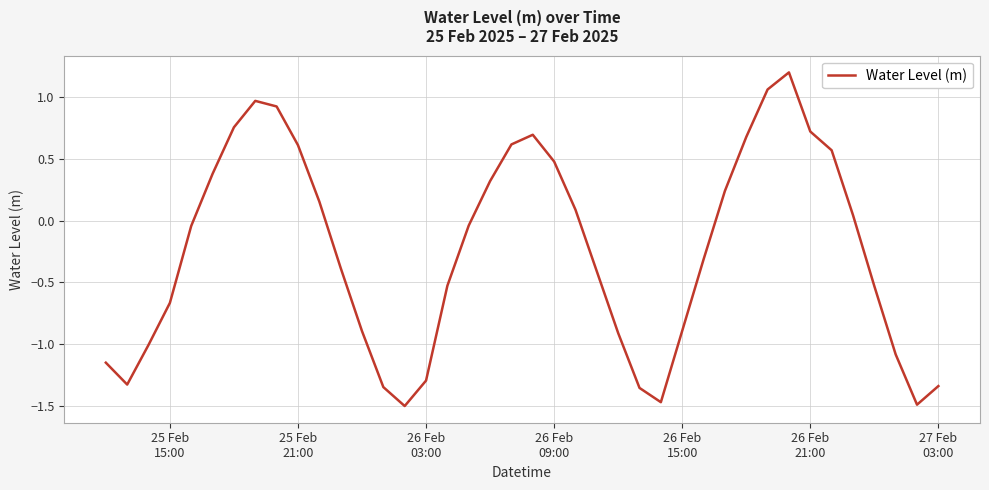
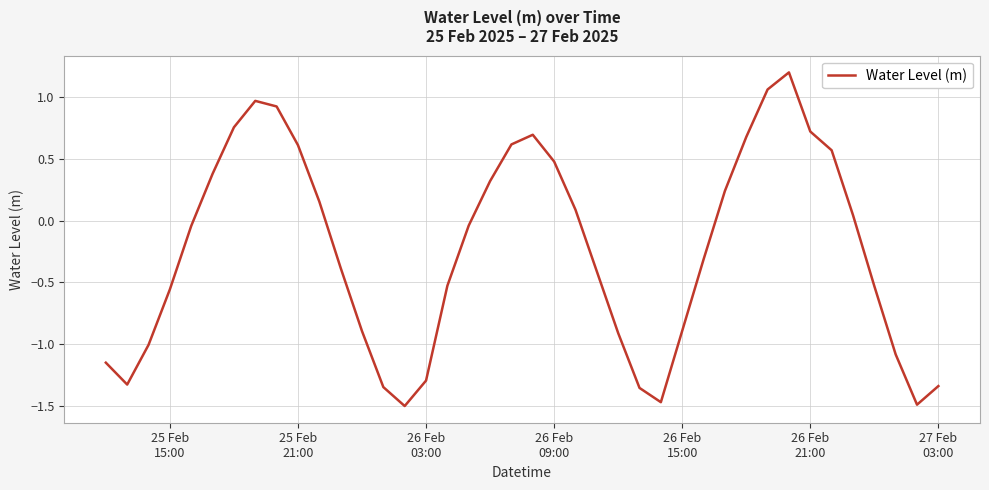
  {
-   "25 Feb 15:00": -0.67,
+   "25 Feb 15:00": -0.56,
    "25 Feb 21:00": 0.61,
    "26 Feb 03:00": -1.29,
    "26 Feb 09:00": 0.48,
    "26 Feb 15:00": -0.89,
    "26 Feb 21:00": 0.72,
    "27 Feb 03:00": -1.34
  }
